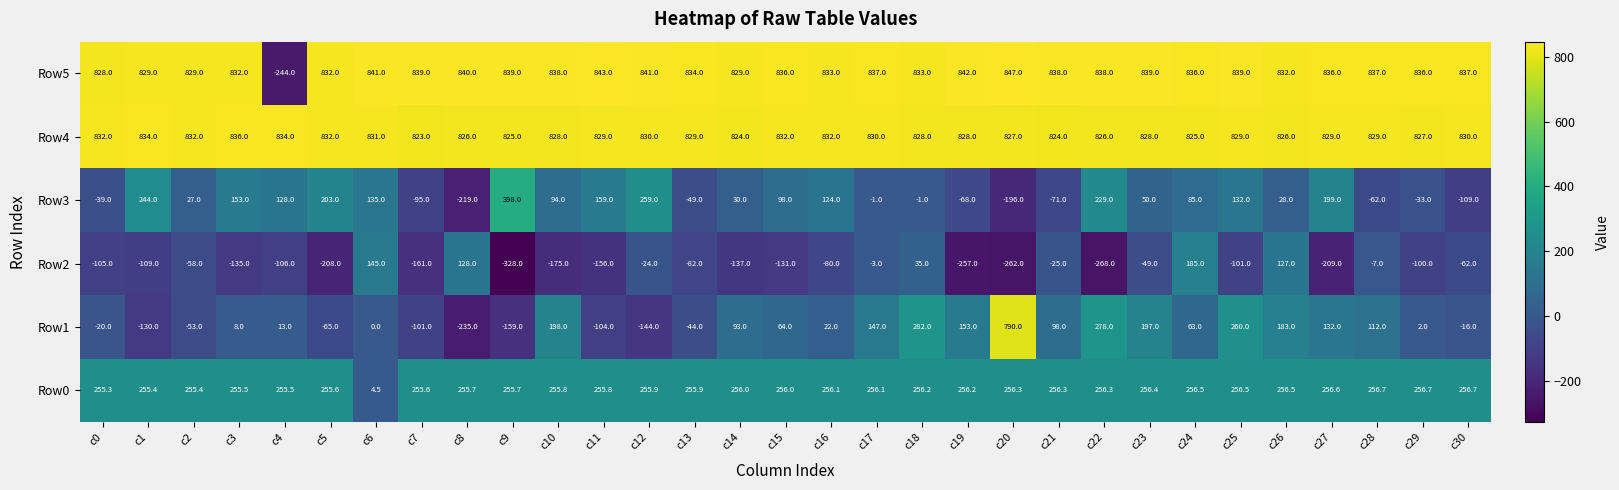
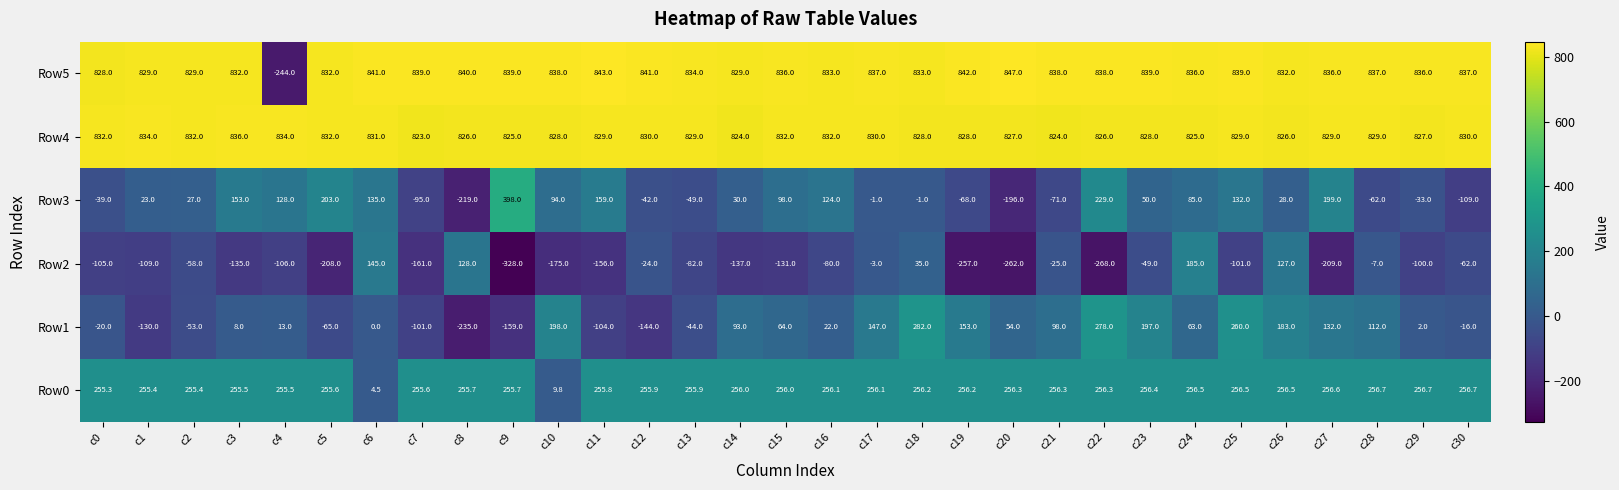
  {
    "Row5": {
      "c0": 828.0,
      "c1": 829.0,
      "c2": 829.0,
      "c3": 832.0,
      "c4": -244.0,
      "c5": 832.0,
      "c6": 841.0,
      "c7": 839.0,
      "c8": 840.0,
      "c9": 839.0,
      "c10": 838.0,
      "c11": 843.0,
      "c12": 841.0,
      "c13": 834.0,
      "c14": 829.0,
      "c15": 836.0,
      "c16": 833.0,
      "c17": 837.0,
      "c18": 833.0,
      "c19": 842.0,
      "c20": 847.0,
      "c21": 838.0,
      "c22": 838.0,
      "c23": 839.0,
      "c24": 836.0,
      "c25": 839.0,
      "c26": 832.0,
      "c27": 836.0,
      "c28": 837.0,
      "c29": 836.0,
      "c30": 837.0
    },
    "Row4": {
      "c0": 832.0,
      "c1": 834.0,
      "c2": 832.0,
      "c3": 836.0,
      "c4": 834.0,
      "c5": 832.0,
      "c6": 831.0,
      "c7": 823.0,
      "c8": 826.0,
      "c9": 825.0,
      "c10": 828.0,
      "c11": 829.0,
      "c12": 830.0,
      "c13": 829.0,
      "c14": 824.0,
      "c15": 832.0,
      "c16": 832.0,
      "c17": 830.0,
      "c18": 828.0,
      "c19": 828.0,
      "c20": 827.0,
      "c21": 824.0,
      "c22": 826.0,
      "c23": 828.0,
      "c24": 825.0,
      "c25": 829.0,
      "c26": 826.0,
      "c27": 829.0,
      "c28": 829.0,
      "c29": 827.0,
      "c30": 830.0
    },
    "Row3": {
      "c0": -39.0,
-     "c1": 244.0,
+     "c1": 23.0,
      "c2": 27.0,
      "c3": 153.0,
      "c4": 128.0,
      "c5": 203.0,
      "c6": 135.0,
      "c7": -95.0,
      "c8": -219.0,
      "c9": 398.0,
      "c10": 94.0,
      "c11": 159.0,
-     "c12": 259.0,
+     "c12": -42.0,
      "c13": -49.0,
      "c14": 30.0,
      "c15": 98.0,
      "c16": 124.0,
      "c17": -1.0,
      "c18": -1.0,
      "c19": -68.0,
      "c20": -196.0,
      "c21": -71.0,
      "c22": 229.0,
      "c23": 50.0,
      "c24": 85.0,
      "c25": 132.0,
      "c26": 28.0,
      "c27": 199.0,
      "c28": -62.0,
      "c29": -33.0,
      "c30": -109.0
    },
    "Row2": {
      "c0": -105.0,
      "c1": -109.0,
      "c2": -58.0,
      "c3": -135.0,
      "c4": -106.0,
      "c5": -208.0,
      "c6": 145.0,
      "c7": -161.0,
      "c8": 128.0,
      "c9": -328.0,
      "c10": -175.0,
      "c11": -156.0,
      "c12": -24.0,
      "c13": -82.0,
      "c14": -137.0,
      "c15": -131.0,
      "c16": -80.0,
      "c17": -3.0,
      "c18": 35.0,
      "c19": -257.0,
      "c20": -262.0,
      "c21": -25.0,
      "c22": -268.0,
      "c23": -49.0,
      "c24": 185.0,
      "c25": -101.0,
      "c26": 127.0,
      "c27": -209.0,
      "c28": -7.0,
      "c29": -100.0,
      "c30": -62.0
    },
    "Row1": {
      "c0": -20.0,
      "c1": -130.0,
      "c2": -53.0,
      "c3": 8.0,
      "c4": 13.0,
      "c5": -65.0,
      "c6": 0.0,
      "c7": -101.0,
      "c8": -235.0,
      "c9": -159.0,
      "c10": 198.0,
      "c11": -104.0,
      "c12": -144.0,
      "c13": -44.0,
      "c14": 93.0,
      "c15": 64.0,
      "c16": 22.0,
      "c17": 147.0,
      "c18": 282.0,
      "c19": 153.0,
-     "c20": 790.0,
+     "c20": 54.0,
      "c21": 98.0,
      "c22": 278.0,
      "c23": 197.0,
      "c24": 63.0,
      "c25": 260.0,
      "c26": 183.0,
      "c27": 132.0,
      "c28": 112.0,
      "c29": 2.0,
      "c30": -16.0
    },
    "Row0": {
      "c0": 255.3,
      "c1": 255.4,
      "c2": 255.4,
      "c3": 255.5,
      "c4": 255.5,
      "c5": 255.6,
      "c6": 4.5,
      "c7": 255.6,
      "c8": 255.7,
      "c9": 255.7,
-     "c10": 255.8,
+     "c10": 9.8,
      "c11": 255.8,
      "c12": 255.9,
      "c13": 255.9,
      "c14": 256.0,
      "c15": 256.0,
      "c16": 256.1,
      "c17": 256.1,
      "c18": 256.2,
      "c19": 256.2,
      "c20": 256.3,
      "c21": 256.3,
      "c22": 256.3,
      "c23": 256.4,
      "c24": 256.5,
      "c25": 256.5,
      "c26": 256.5,
      "c27": 256.6,
      "c28": 256.7,
      "c29": 256.7,
      "c30": 256.7
    }
  }
